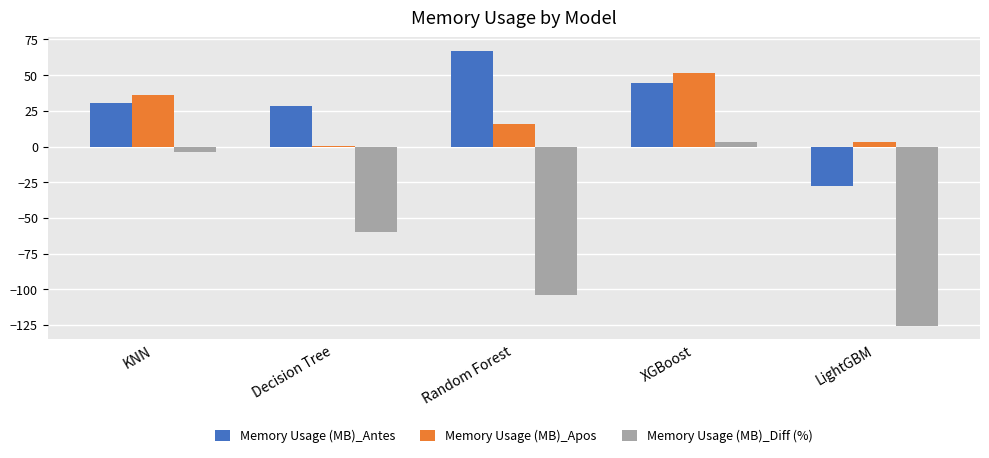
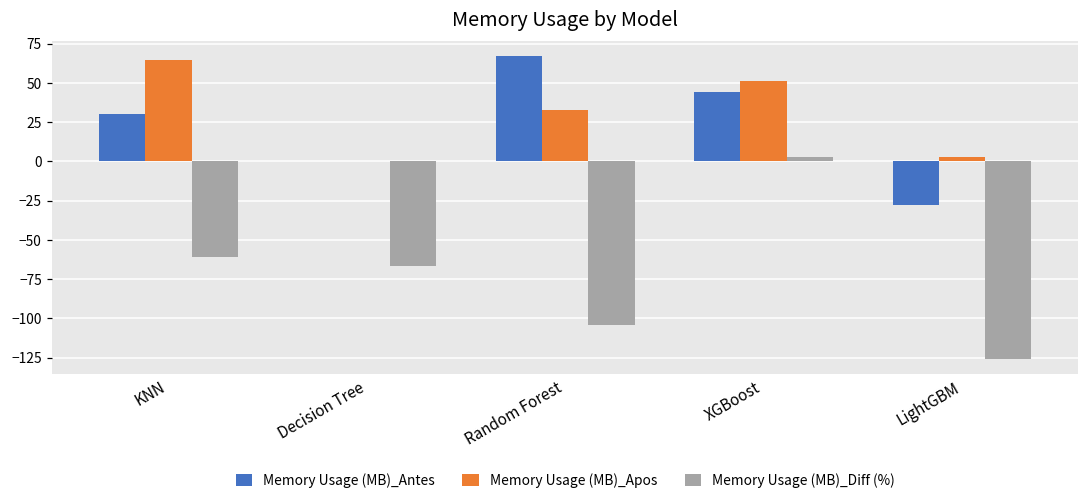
  {
    "Memory Usage (MB)_Antes": {
      "KNN": 30,
-     "Decision Tree": 29,
+     "Decision Tree": 0,
      "Random Forest": 67,
      "XGBoost": 44,
      "LightGBM": -28
    },
    "Memory Usage (MB)_Apos": {
-     "KNN": 36,
-     "Random Forest": 16,
+     "KNN": 64,
+     "Random Forest": 33,
      "XGBoost": 51,
      "LightGBM": 3
    },
    "Memory Usage (MB)_Diff (%)": {
-     "KNN": -4,
-     "Decision Tree": -60,
+     "KNN": -61,
+     "Decision Tree": -67,
      "Random Forest": -104,
      "XGBoost": 3,
      "LightGBM": -126
    }
  }
